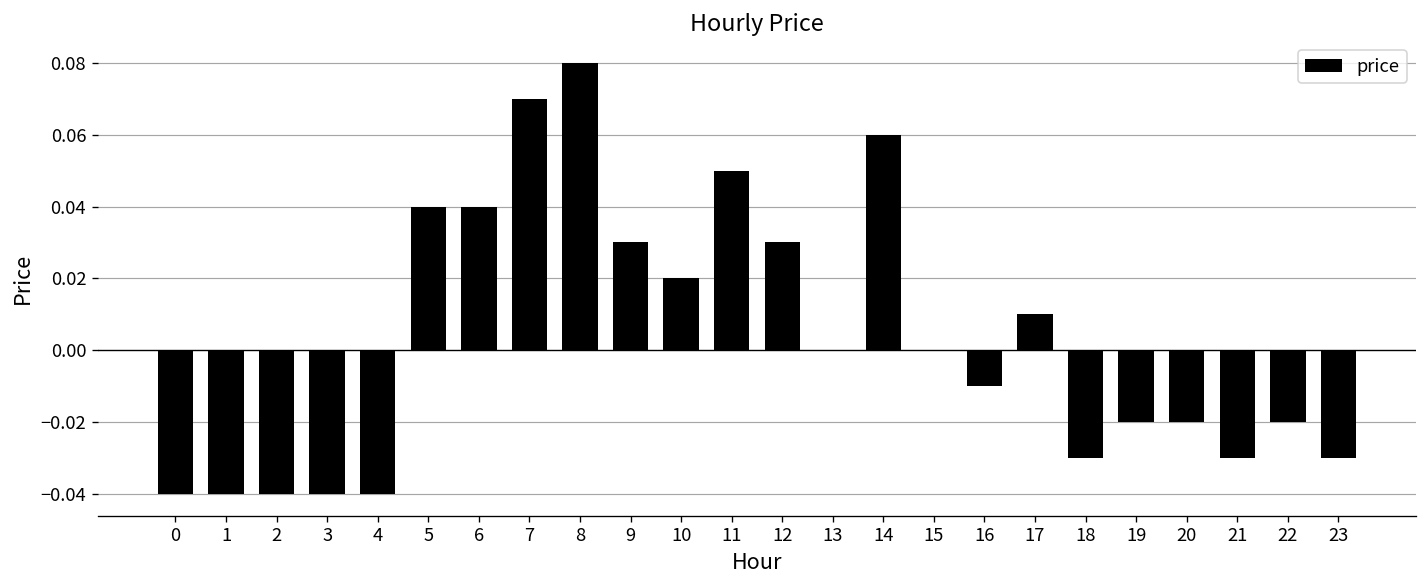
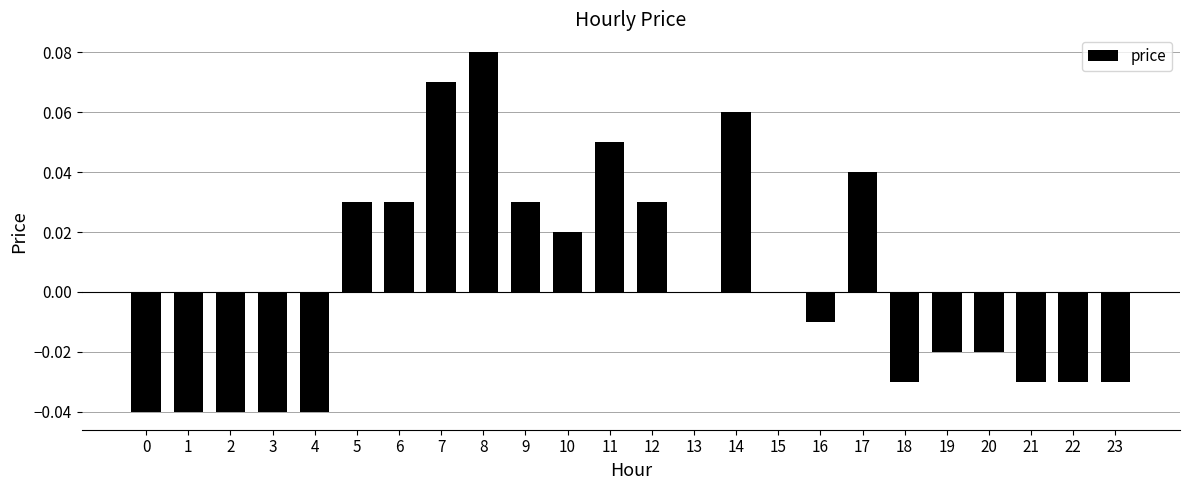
  {
    "0": -0.04,
    "1": -0.04,
    "2": -0.04,
    "3": -0.04,
    "4": -0.04,
-   "5": 0.04,
-   "6": 0.04,
+   "5": 0.03,
+   "6": 0.03,
    "7": 0.07,
    "8": 0.08,
    "9": 0.03,
    "10": 0.02,
    "11": 0.05,
    "12": 0.03,
    "13": 0.00,
    "14": 0.06,
    "15": 0.00,
    "16": -0.01,
-   "17": 0.01,
+   "17": 0.04,
    "18": -0.03,
    "19": -0.02,
    "20": -0.02,
    "21": -0.03,
-   "22": -0.02,
+   "22": -0.03,
    "23": -0.03
  }
